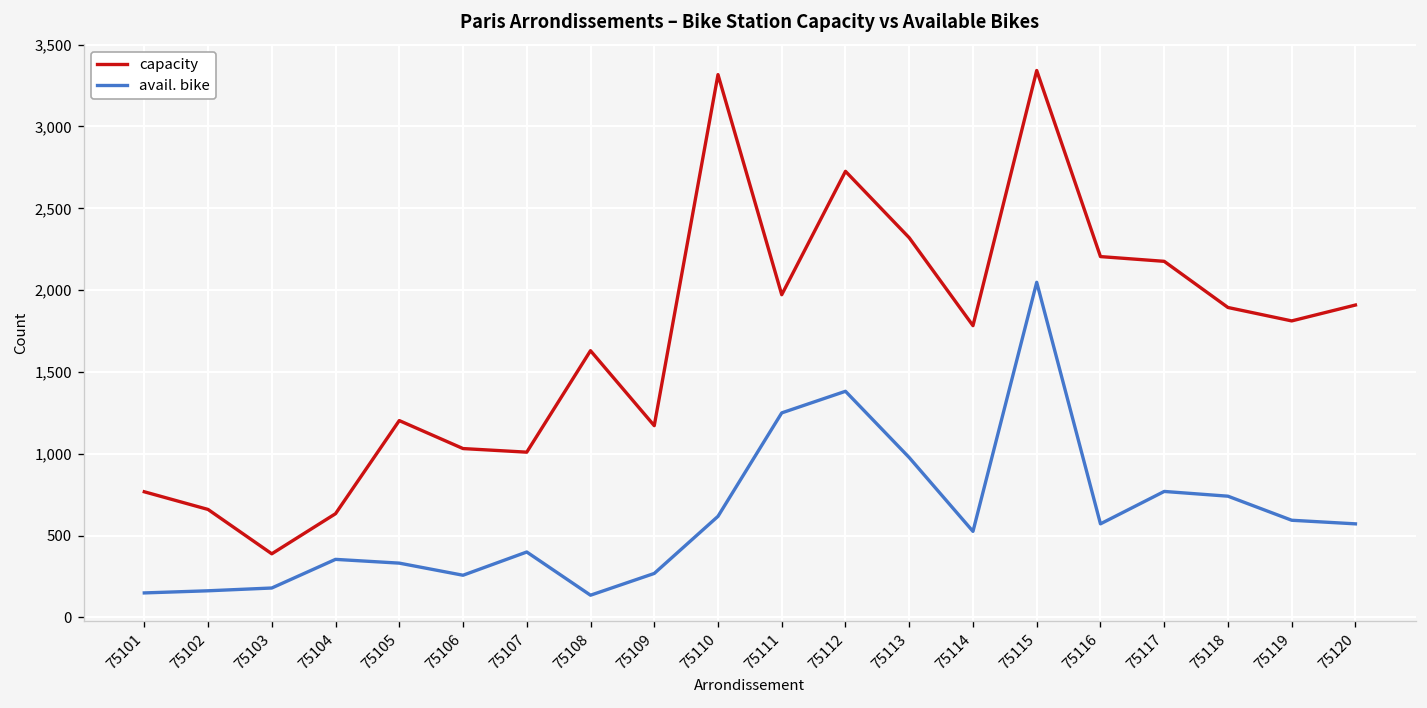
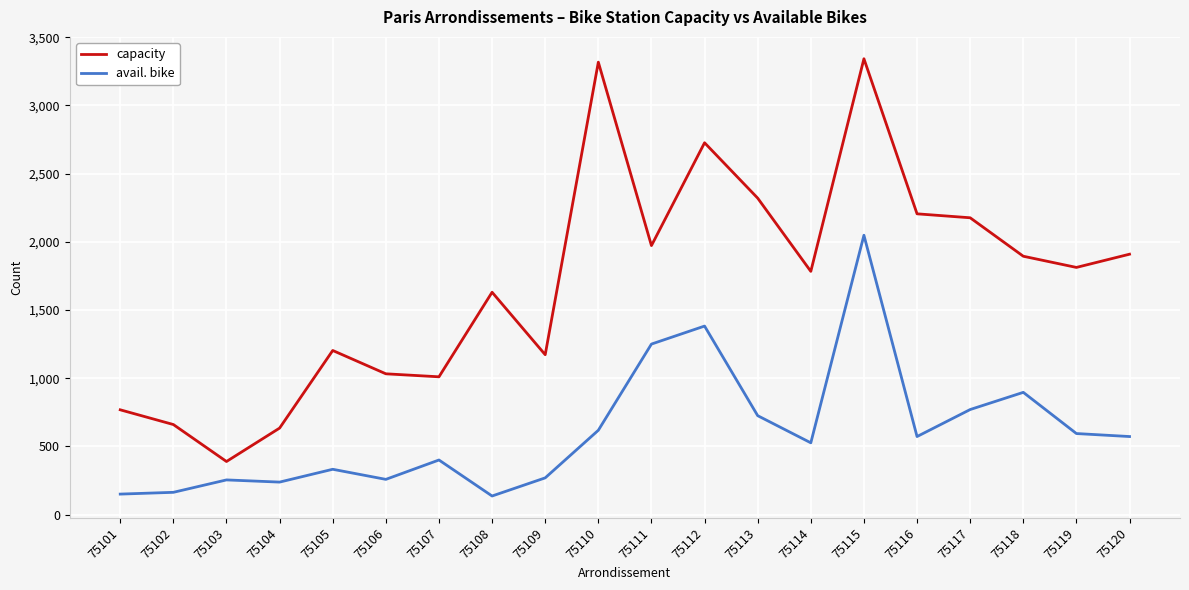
  {
    "capacity": {
      "75101": "770",
      "75102": "660",
      "75103": "390",
      "75104": "630",
      "75105": "1,200",
      "75106": "1,030",
      "75107": "1,010",
      "75108": "1,630",
      "75109": "1,170",
      "75110": "3,320",
      "75111": "1,970",
      "75112": "2,730",
      "75113": "2,320",
      "75114": "1,780",
      "75115": "3,340",
      "75116": "2,210",
      "75117": "2,180",
      "75118": "1,890",
      "75119": "1,810",
      "75120": "1,910"
    },
    "avail. bike": {
      "75101": "150",
      "75102": "160",
-     "75103": "180",
-     "75104": "360",
+     "75103": "250",
+     "75104": "240",
      "75105": "330",
      "75106": "260",
      "75107": "400",
      "75108": "140",
      "75109": "270",
      "75110": "620",
      "75111": "1,250",
      "75112": "1,380",
-     "75113": "980",
+     "75113": "730",
      "75114": "530",
      "75115": "2,050",
      "75116": "570",
      "75117": "770",
-     "75118": "740",
+     "75118": "900",
      "75119": "590",
      "75120": "570"
    }
  }
